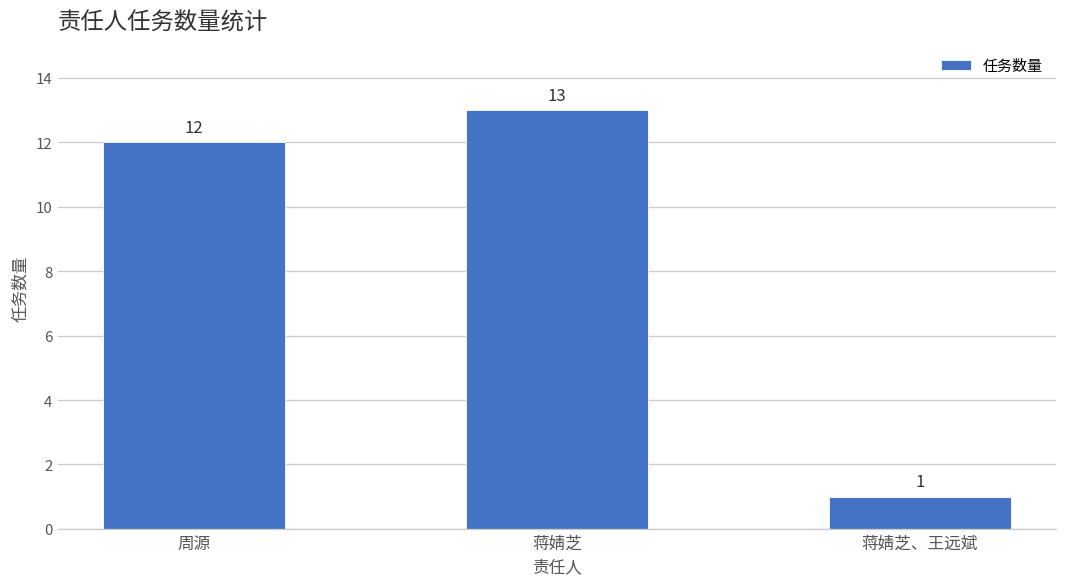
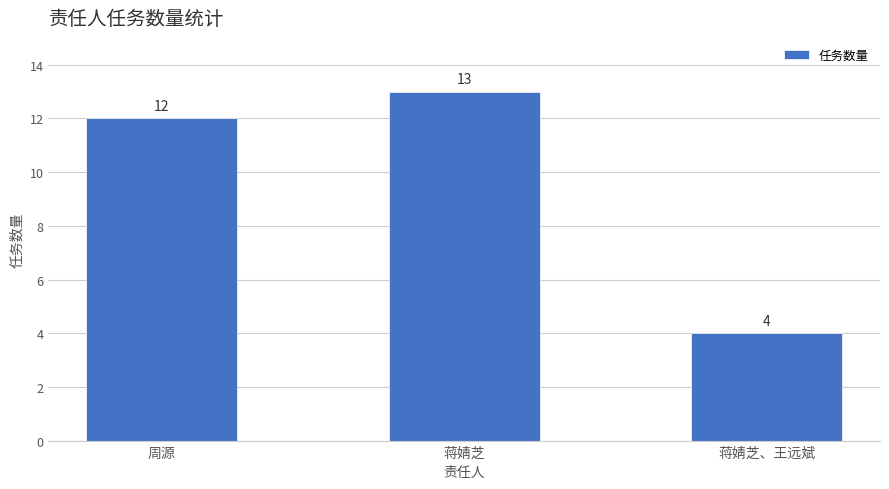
  {
    "周源": 12,
    "蒋婧芝": 13,
-   "蒋婧芝、王远斌": 1
+   "蒋婧芝、王远斌": 4
  }
